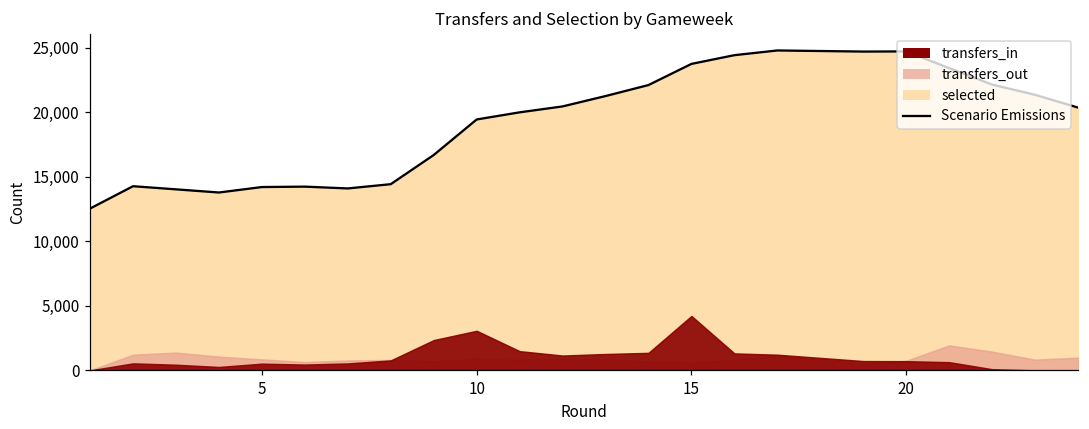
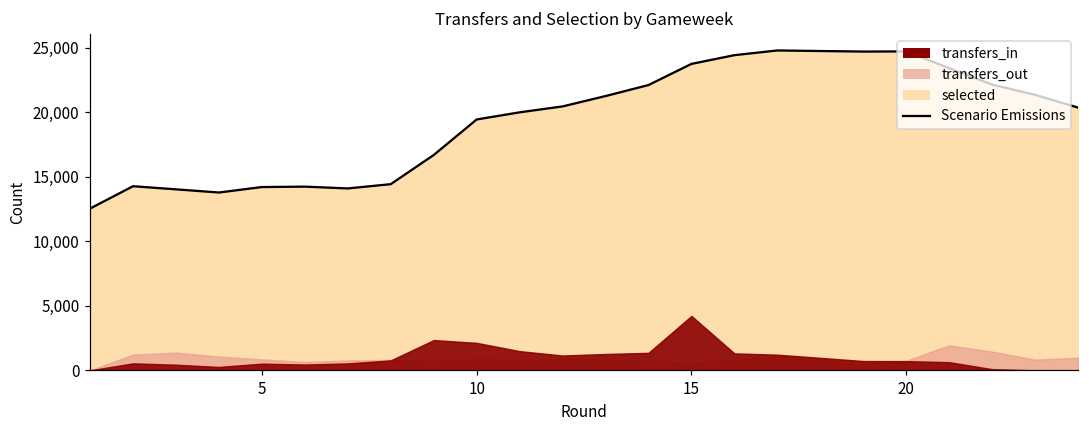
  {
    "transfers_in": {
      "5": "500",
-     "10": "3,100",
+     "10": "2,100",
      "15": "4,200"
    }
  }
